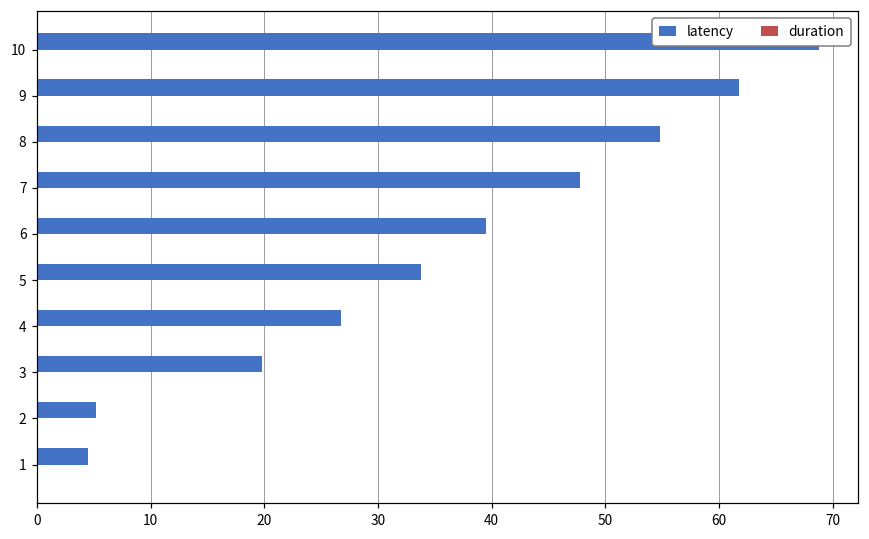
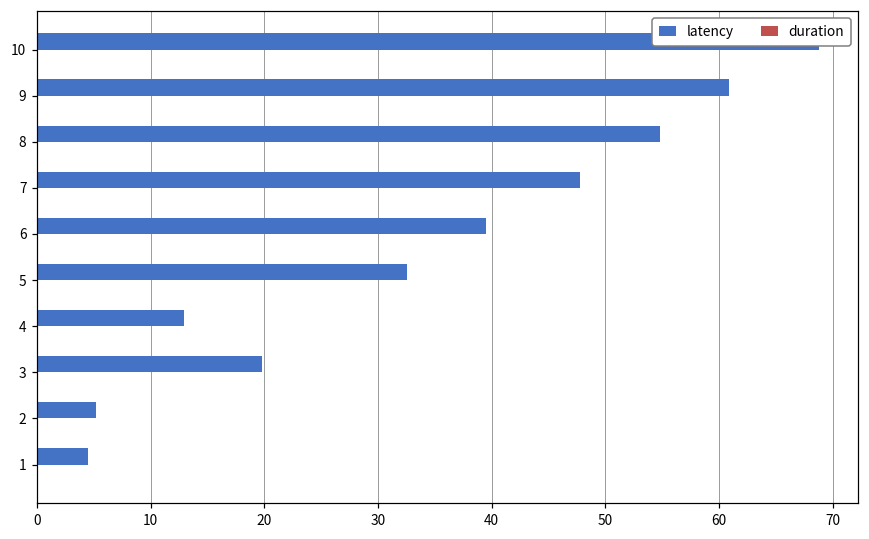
  {
    "latency": {
-     "9": 61.8,
+     "9": 60.9,
      "8": 54.8,
      "7": 47.8,
      "6": 39.5,
-     "5": 33.8,
-     "4": 26.8,
+     "5": 32.6,
+     "4": 12.9,
      "3": 19.8,
      "2": 5.2,
      "1": 4.5
    },
    "duration": {
      "10": 0.0,
      "9": 0.0,
      "8": 0.0,
      "7": 0.0,
      "6": 0.0,
      "5": 0.0,
      "4": 0.0,
      "3": 0.0,
      "2": 0.0,
      "1": 0.0
    }
  }
